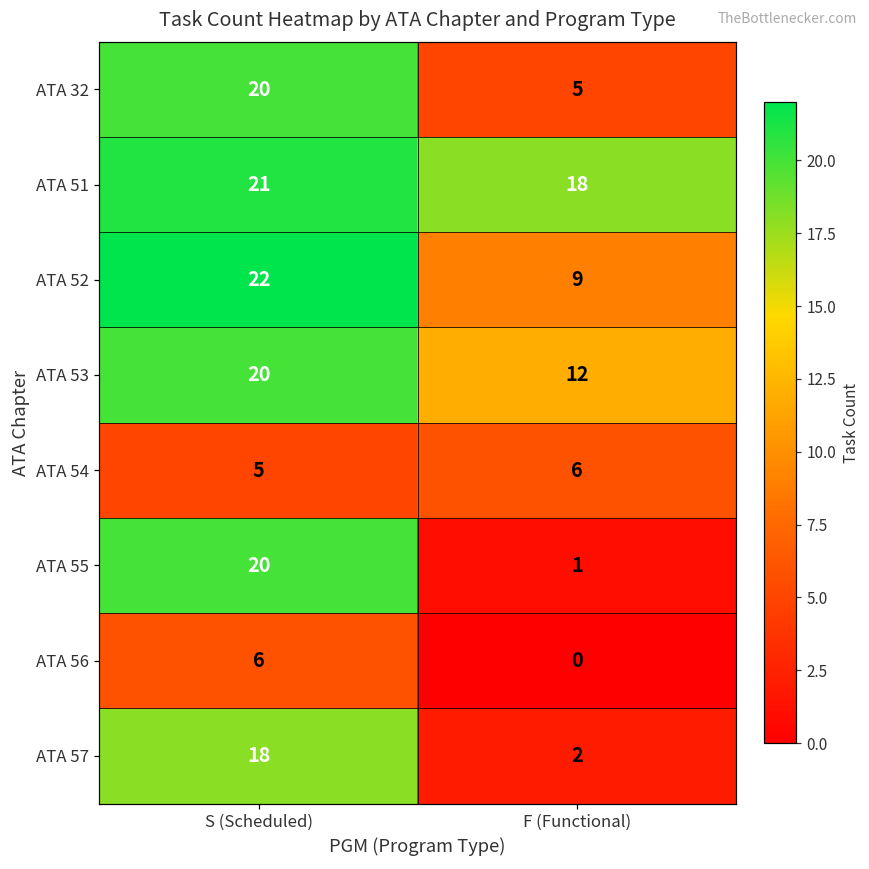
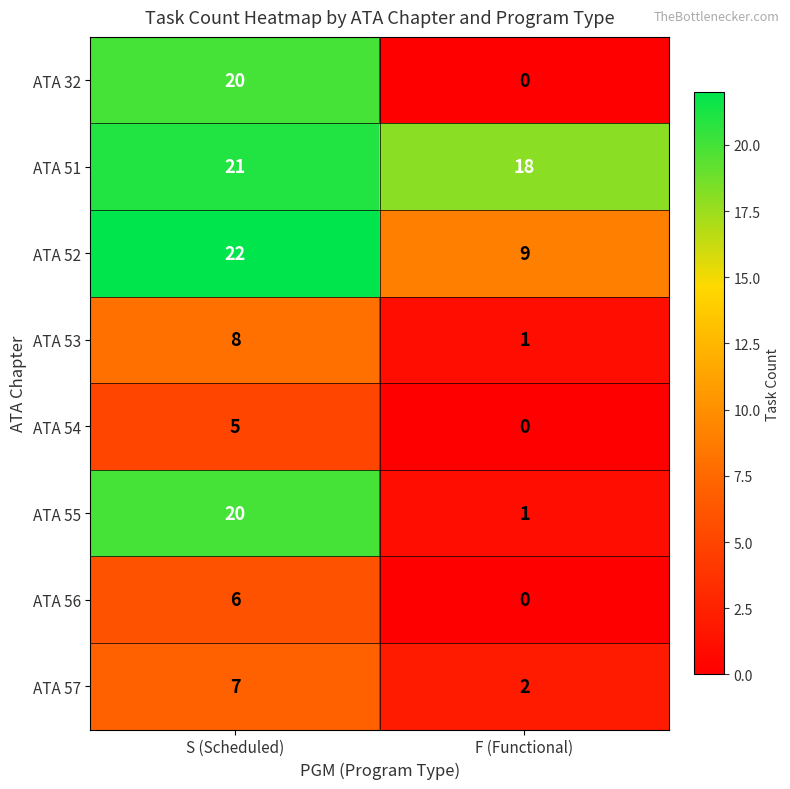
  {
    "ATA 32": {
      "S (Scheduled)": 20,
-     "F (Functional)": 5
+     "F (Functional)": 0
    },
    "ATA 51": {
      "S (Scheduled)": 21,
      "F (Functional)": 18
    },
    "ATA 52": {
      "S (Scheduled)": 22,
      "F (Functional)": 9
    },
    "ATA 53": {
-     "S (Scheduled)": 20,
-     "F (Functional)": 12
+     "S (Scheduled)": 8,
+     "F (Functional)": 1
    },
    "ATA 54": {
      "S (Scheduled)": 5,
-     "F (Functional)": 6
+     "F (Functional)": 0
    },
    "ATA 55": {
      "S (Scheduled)": 20,
      "F (Functional)": 1
    },
    "ATA 56": {
      "S (Scheduled)": 6,
      "F (Functional)": 0
    },
    "ATA 57": {
-     "S (Scheduled)": 18,
+     "S (Scheduled)": 7,
      "F (Functional)": 2
    }
  }
